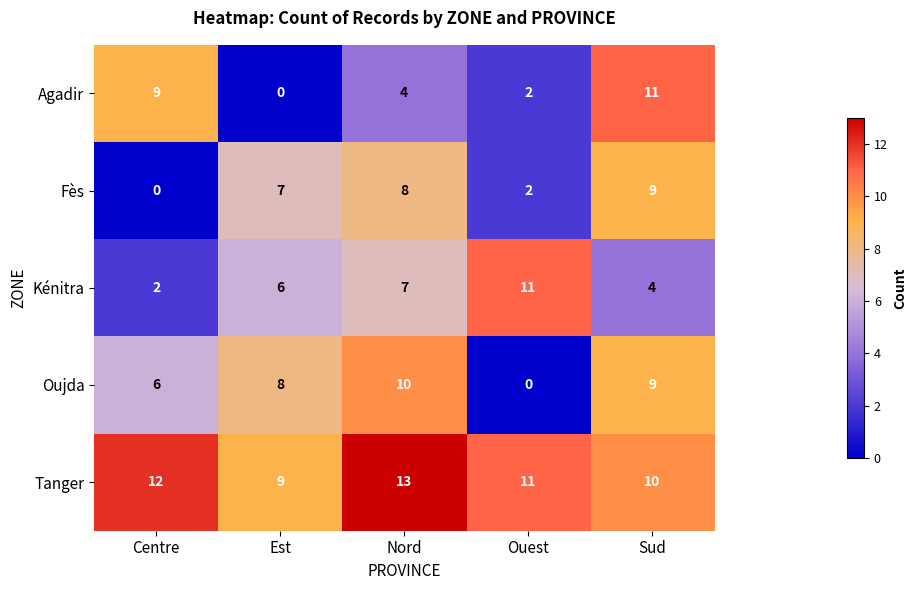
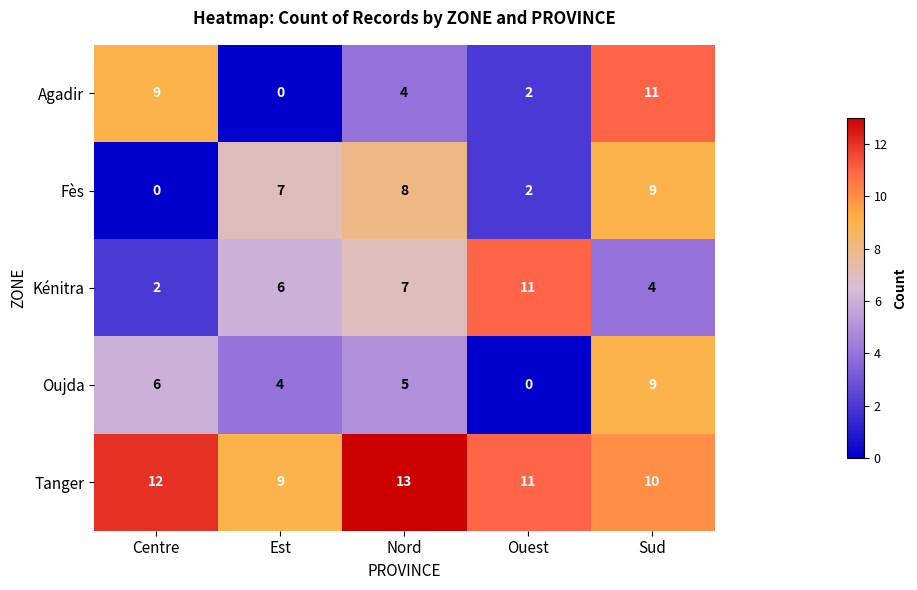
  {
    "Agadir": {
      "Centre": 9,
      "Est": 0,
      "Nord": 4,
      "Ouest": 2,
      "Sud": 11
    },
    "Fès": {
      "Centre": 0,
      "Est": 7,
      "Nord": 8,
      "Ouest": 2,
      "Sud": 9
    },
    "Kénitra": {
      "Centre": 2,
      "Est": 6,
      "Nord": 7,
      "Ouest": 11,
      "Sud": 4
    },
    "Oujda": {
      "Centre": 6,
-     "Est": 8,
-     "Nord": 10,
+     "Est": 4,
+     "Nord": 5,
      "Ouest": 0,
      "Sud": 9
    },
    "Tanger": {
      "Centre": 12,
      "Est": 9,
      "Nord": 13,
      "Ouest": 11,
      "Sud": 10
    }
  }
